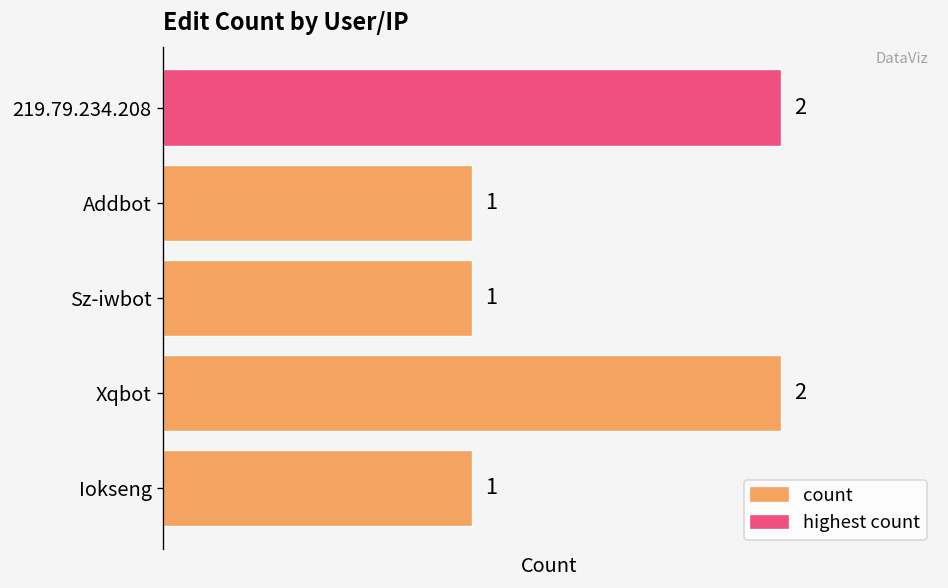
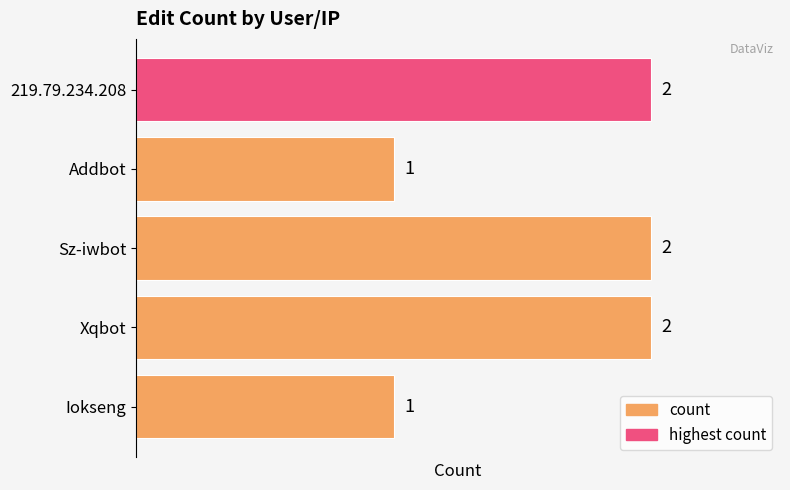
  {
    "219.79.234.208": 2,
    "Addbot": 1,
-   "Sz-iwbot": 1,
+   "Sz-iwbot": 2,
    "Xqbot": 2,
    "Iokseng": 1
  }
